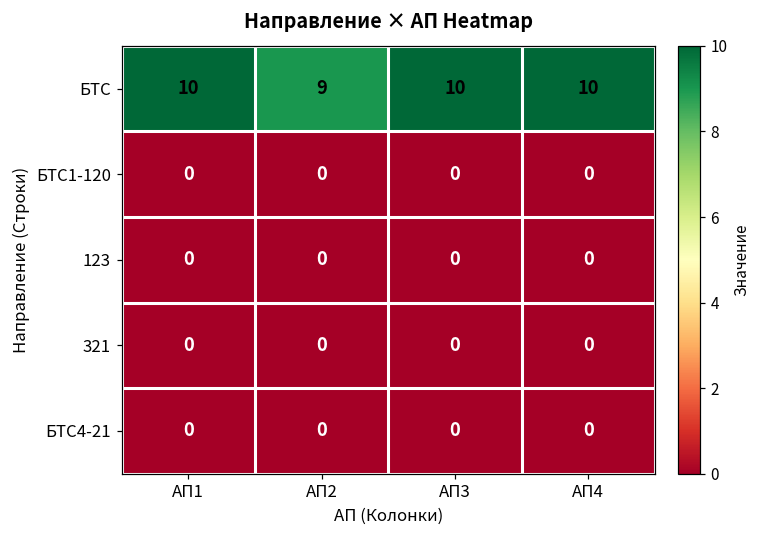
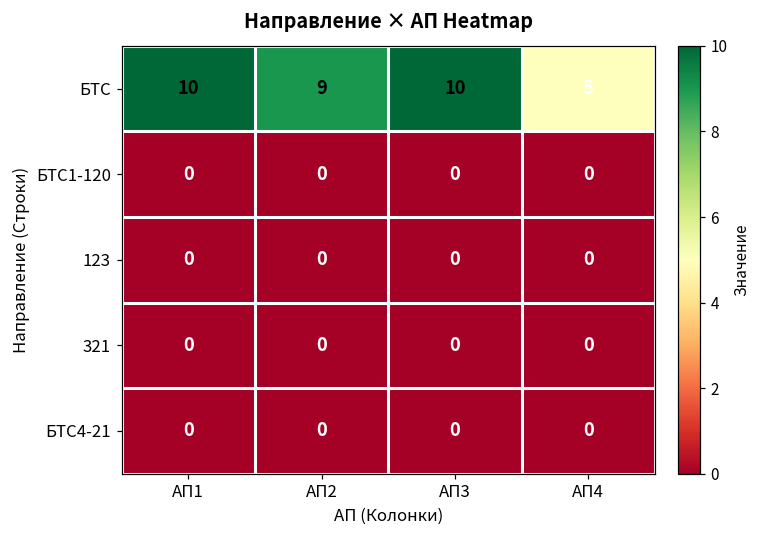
  {
    "БТС": {
      "АП1": 10,
      "АП2": 9,
      "АП3": 10,
-     "АП4": 10
+     "АП4": 5
    },
    "БТС1-120": {
      "АП1": 0,
      "АП2": 0,
      "АП3": 0,
      "АП4": 0
    },
    "123": {
      "АП1": 0,
      "АП2": 0,
      "АП3": 0,
      "АП4": 0
    },
    "321": {
      "АП1": 0,
      "АП2": 0,
      "АП3": 0,
      "АП4": 0
    },
    "БТС4-21": {
      "АП1": 0,
      "АП2": 0,
      "АП3": 0,
      "АП4": 0
    }
  }
